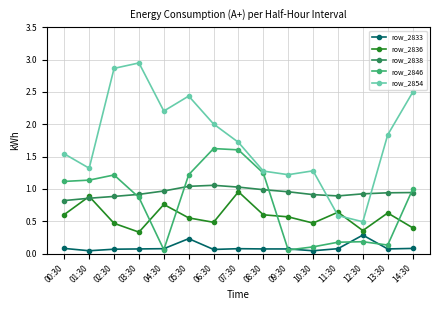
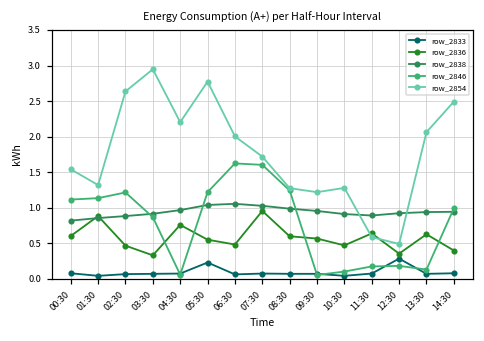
  {
    "row_2833": {
      "00:30": 0.1,
      "01:30": 0.0,
      "02:30": 0.1,
      "03:30": 0.1,
      "05:30": 0.2,
      "06:30": 0.1,
      "07:30": 0.1,
      "08:30": 0.1,
      "10:30": 0.0,
      "11:30": 0.1,
      "12:30": 0.3,
      "13:30": 0.1,
      "14:30": 0.1
    },
    "row_2854": {
      "00:30": 1.5,
      "01:30": 1.3,
-     "02:30": 2.9,
+     "02:30": 2.6,
      "03:30": 2.9,
      "04:30": 2.2,
-     "05:30": 2.4,
+     "05:30": 2.8,
      "06:30": 2.0,
      "07:30": 1.7,
      "09:30": 1.2,
      "10:30": 1.3,
      "11:30": 0.6,
      "12:30": 0.5,
-     "13:30": 1.8,
+     "13:30": 2.1,
      "14:30": 2.5
    }
  }
